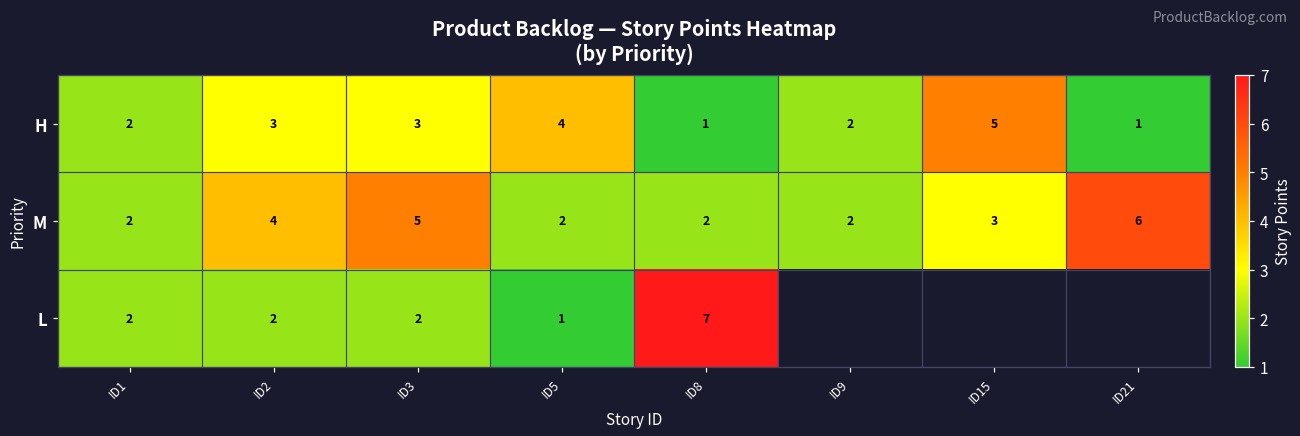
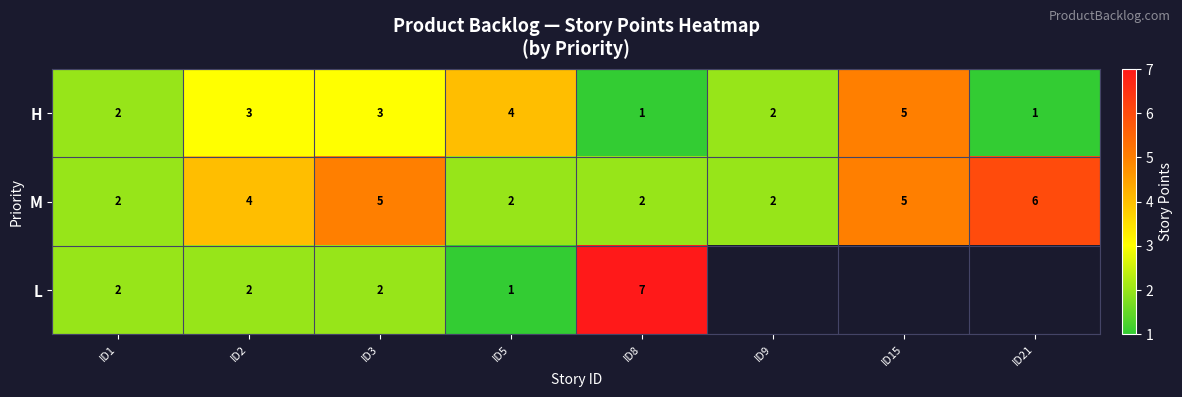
  {
    "H": {
      "ID1": 2,
      "ID2": 3,
      "ID3": 3,
      "ID5": 4,
      "ID8": 1,
      "ID9": 2,
      "ID15": 5,
      "ID21": 1
    },
    "M": {
      "ID1": 2,
      "ID2": 4,
      "ID3": 5,
      "ID5": 2,
      "ID8": 2,
      "ID9": 2,
-     "ID15": 3,
+     "ID15": 5,
      "ID21": 6
    },
    "L": {
      "ID1": 2,
      "ID2": 2,
      "ID3": 2,
      "ID5": 1,
      "ID8": 7
    }
  }
